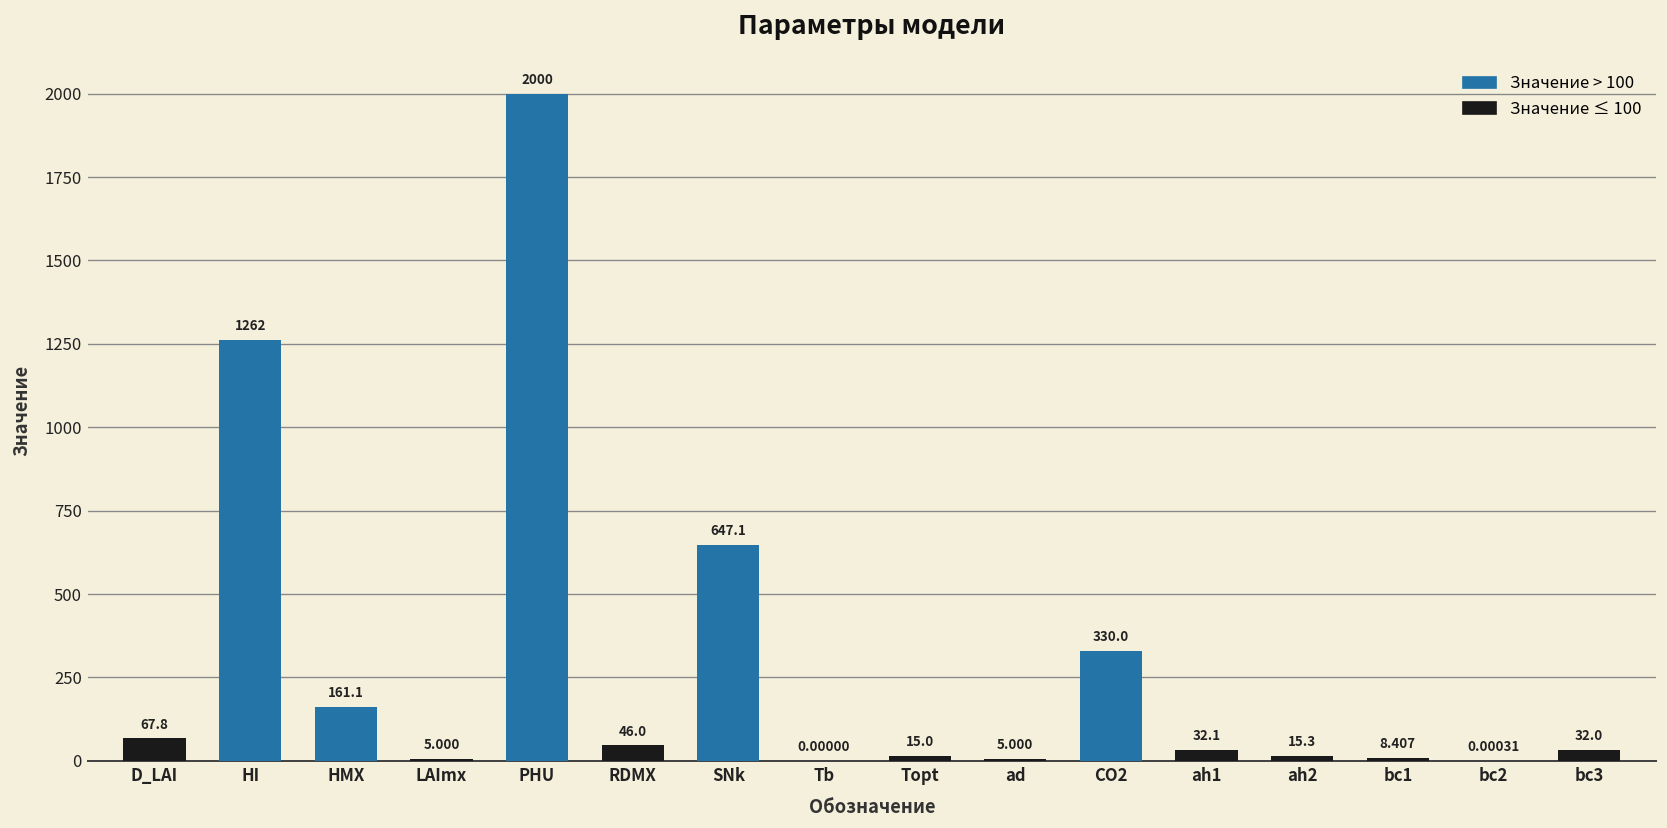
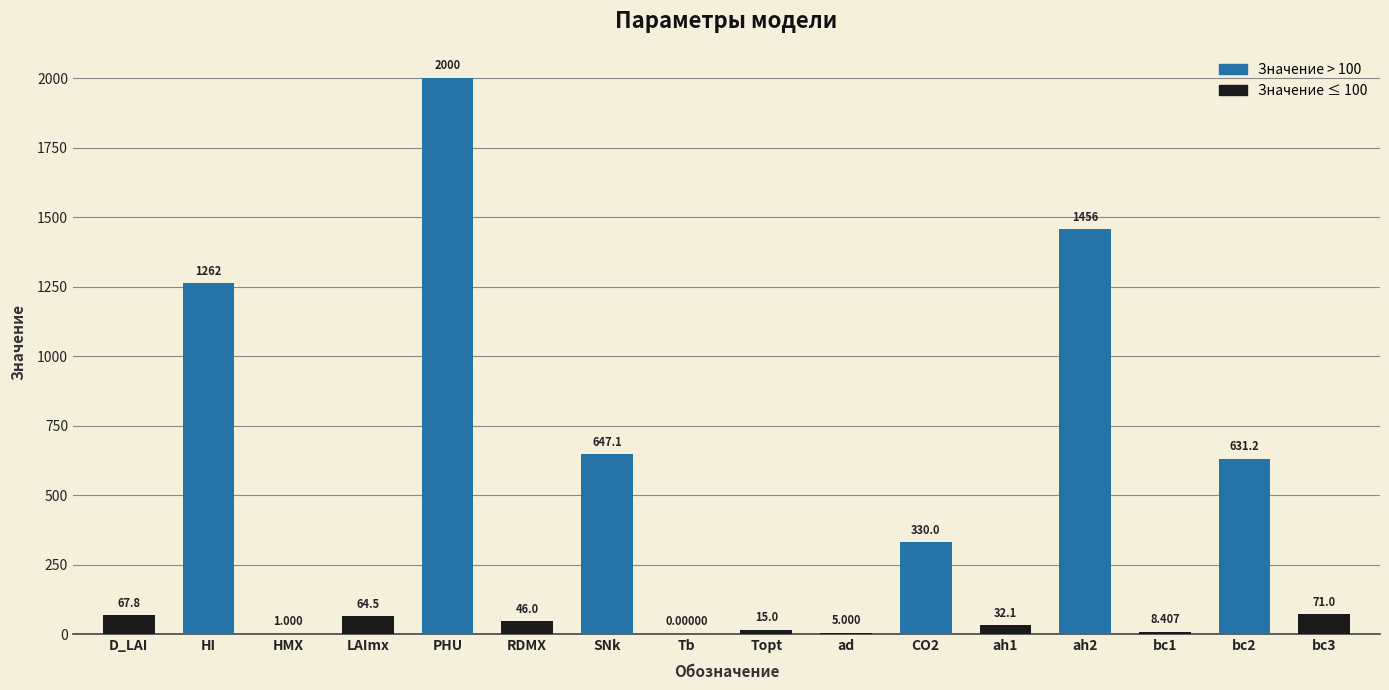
  {
    "D_LAI": 67.8,
    "HI": 1262,
-   "HMX": 161.1,
-   "LAImx": 5.000,
+   "HMX": 1.000,
+   "LAImx": 64.5,
    "PHU": 2000,
    "RDMX": 46.0,
    "SNk": 647.1,
    "Tb": 0.00000,
    "Topt": 15.0,
    "ad": 5.000,
    "CO2": 330.0,
    "ah1": 32.1,
-   "ah2": 15.3,
+   "ah2": 1456,
    "bc1": 8.407,
-   "bc2": 0.00031,
-   "bc3": 32.0
+   "bc2": 631.2,
+   "bc3": 71.0
  }
